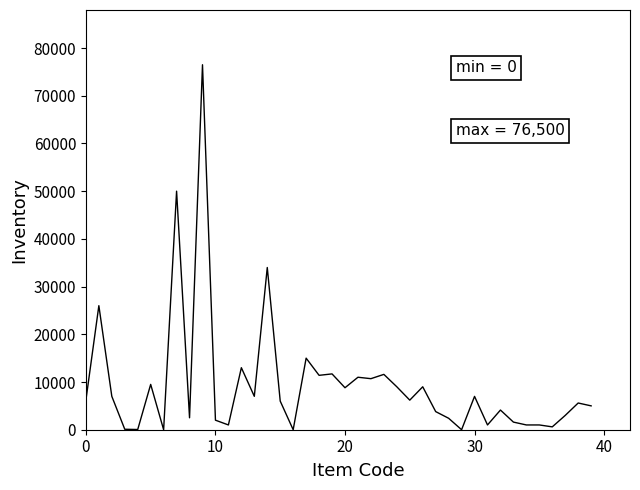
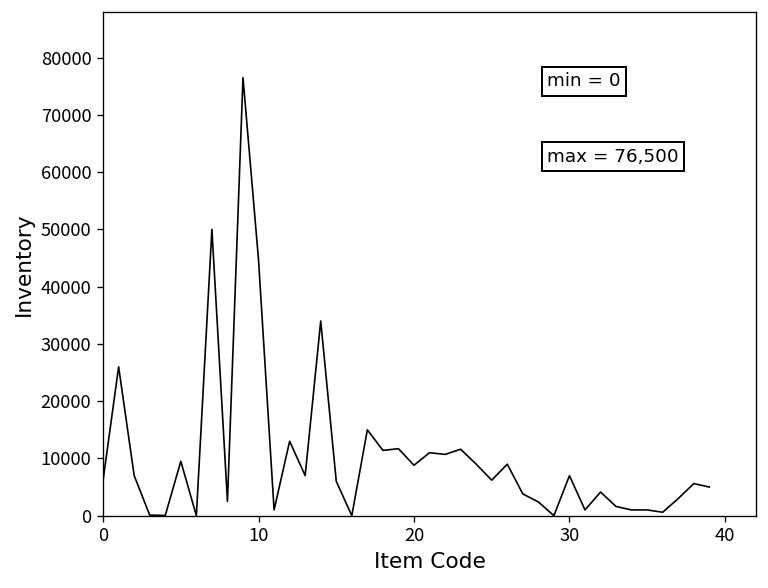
  {
    "0": 6000,
-   "10": 2000,
+   "10": 45000,
    "20": 9000,
    "30": 7000
  }
